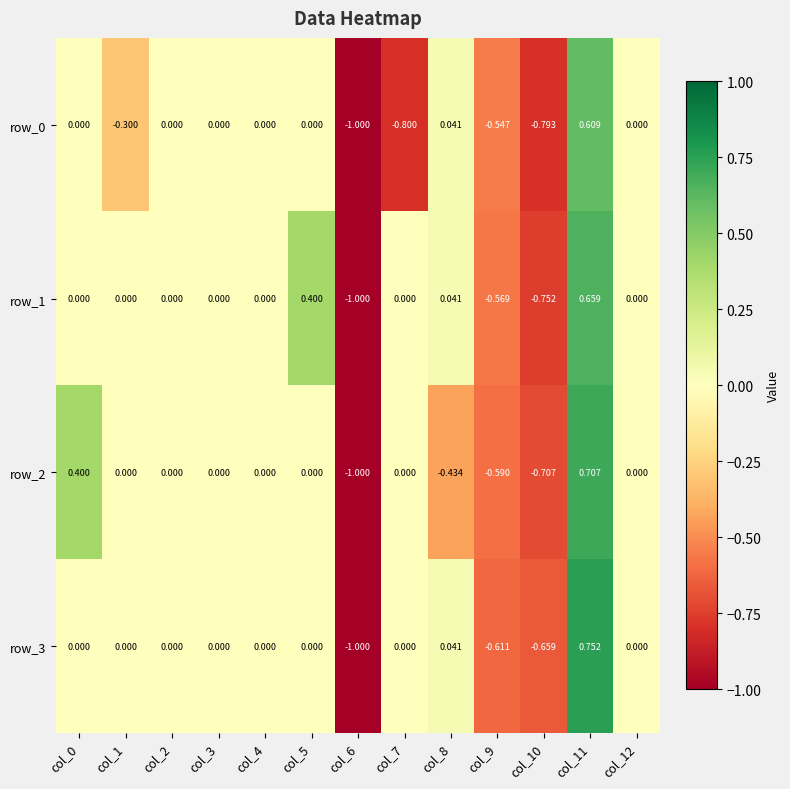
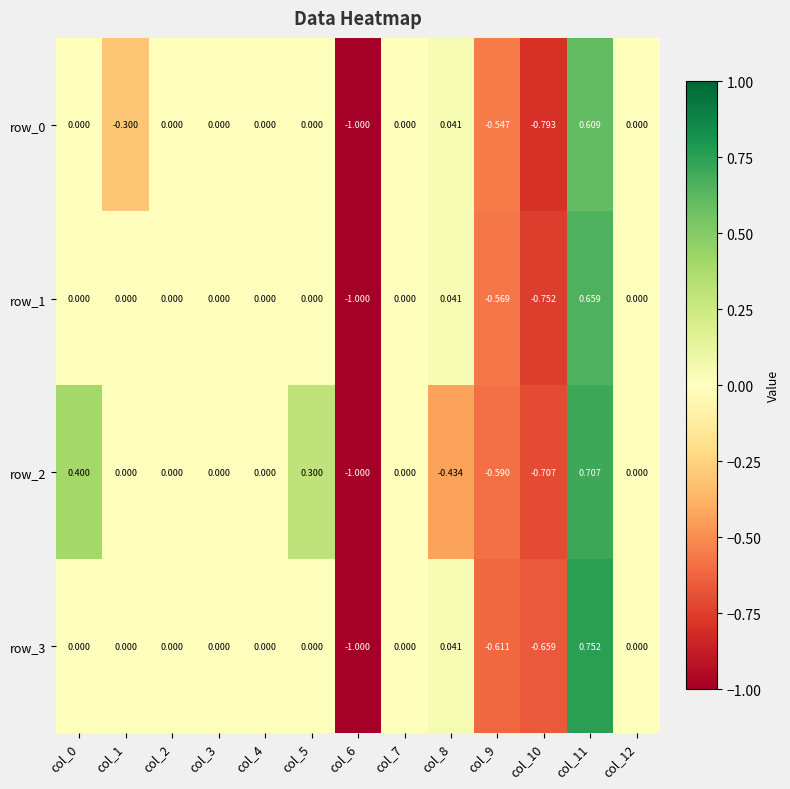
  {
    "row_0": {
      "col_0": 0.000,
      "col_1": -0.300,
      "col_2": 0.000,
      "col_3": 0.000,
      "col_4": 0.000,
      "col_5": 0.000,
      "col_6": -1.000,
-     "col_7": -0.800,
+     "col_7": 0.000,
      "col_8": 0.041,
      "col_9": -0.547,
      "col_10": -0.793,
      "col_11": 0.609,
      "col_12": 0.000
    },
    "row_1": {
      "col_0": 0.000,
      "col_1": 0.000,
      "col_2": 0.000,
      "col_3": 0.000,
      "col_4": 0.000,
-     "col_5": 0.400,
+     "col_5": 0.000,
      "col_6": -1.000,
      "col_7": 0.000,
      "col_8": 0.041,
      "col_9": -0.569,
      "col_10": -0.752,
      "col_11": 0.659,
      "col_12": 0.000
    },
    "row_2": {
      "col_0": 0.400,
      "col_1": 0.000,
      "col_2": 0.000,
      "col_3": 0.000,
      "col_4": 0.000,
-     "col_5": 0.000,
+     "col_5": 0.300,
      "col_6": -1.000,
      "col_7": 0.000,
      "col_8": -0.434,
      "col_9": -0.590,
      "col_10": -0.707,
      "col_11": 0.707,
      "col_12": 0.000
    },
    "row_3": {
      "col_0": 0.000,
      "col_1": 0.000,
      "col_2": 0.000,
      "col_3": 0.000,
      "col_4": 0.000,
      "col_5": 0.000,
      "col_6": -1.000,
      "col_7": 0.000,
      "col_8": 0.041,
      "col_9": -0.611,
      "col_10": -0.659,
      "col_11": 0.752,
      "col_12": 0.000
    }
  }
